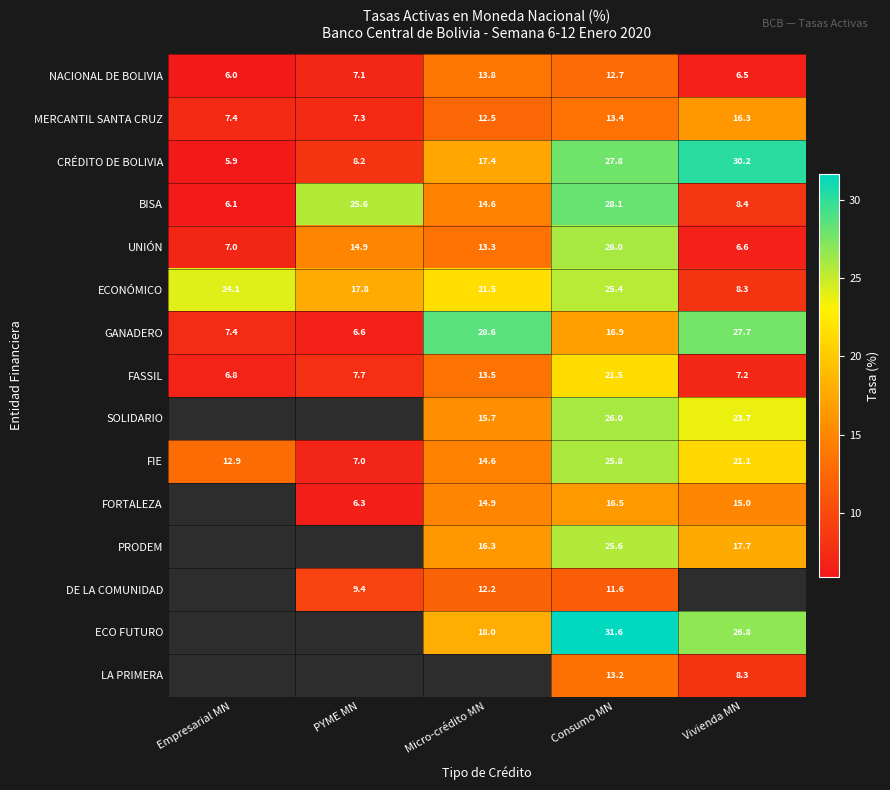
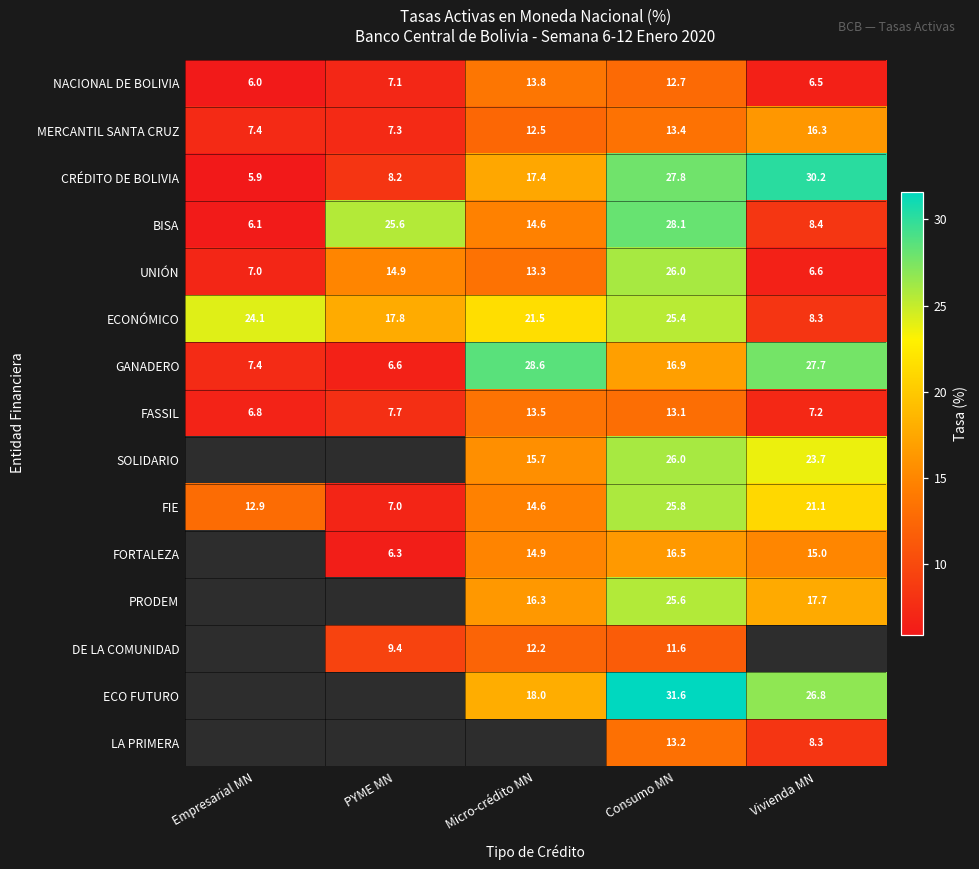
  {
    "NACIONAL DE BOLIVIA": {
      "Empresarial MN": 6.0,
      "PYME MN": 7.1,
      "Micro-crédito MN": 13.8,
      "Consumo MN": 12.7,
      "Vivienda MN": 6.5
    },
    "MERCANTIL SANTA CRUZ": {
      "Empresarial MN": 7.4,
      "PYME MN": 7.3,
      "Micro-crédito MN": 12.5,
      "Consumo MN": 13.4,
      "Vivienda MN": 16.3
    },
    "CRÉDITO DE BOLIVIA": {
      "Empresarial MN": 5.9,
      "PYME MN": 8.2,
      "Micro-crédito MN": 17.4,
      "Consumo MN": 27.8,
      "Vivienda MN": 30.2
    },
    "BISA": {
      "Empresarial MN": 6.1,
      "PYME MN": 25.6,
      "Micro-crédito MN": 14.6,
      "Consumo MN": 28.1,
      "Vivienda MN": 8.4
    },
    "UNIÓN": {
      "Empresarial MN": 7.0,
      "PYME MN": 14.9,
      "Micro-crédito MN": 13.3,
      "Consumo MN": 26.0,
      "Vivienda MN": 6.6
    },
    "ECONÓMICO": {
      "Empresarial MN": 24.1,
      "PYME MN": 17.8,
      "Micro-crédito MN": 21.5,
      "Consumo MN": 25.4,
      "Vivienda MN": 8.3
    },
    "GANADERO": {
      "Empresarial MN": 7.4,
      "PYME MN": 6.6,
      "Micro-crédito MN": 28.6,
      "Consumo MN": 16.9,
      "Vivienda MN": 27.7
    },
    "FASSIL": {
      "Empresarial MN": 6.8,
      "PYME MN": 7.7,
      "Micro-crédito MN": 13.5,
-     "Consumo MN": 21.5,
+     "Consumo MN": 13.1,
      "Vivienda MN": 7.2
    },
    "SOLIDARIO": {
      "Micro-crédito MN": 15.7,
      "Consumo MN": 26.0,
      "Vivienda MN": 23.7
    },
    "FIE": {
      "Empresarial MN": 12.9,
      "PYME MN": 7.0,
      "Micro-crédito MN": 14.6,
      "Consumo MN": 25.8,
      "Vivienda MN": 21.1
    },
    "FORTALEZA": {
      "PYME MN": 6.3,
      "Micro-crédito MN": 14.9,
      "Consumo MN": 16.5,
      "Vivienda MN": 15.0
    },
    "PRODEM": {
      "Micro-crédito MN": 16.3,
      "Consumo MN": 25.6,
      "Vivienda MN": 17.7
    },
    "DE LA COMUNIDAD": {
      "PYME MN": 9.4,
      "Micro-crédito MN": 12.2,
      "Consumo MN": 11.6
    },
    "ECO FUTURO": {
      "Micro-crédito MN": 18.0,
      "Consumo MN": 31.6,
      "Vivienda MN": 26.8
    },
    "LA PRIMERA": {
      "Consumo MN": 13.2,
      "Vivienda MN": 8.3
    }
  }
